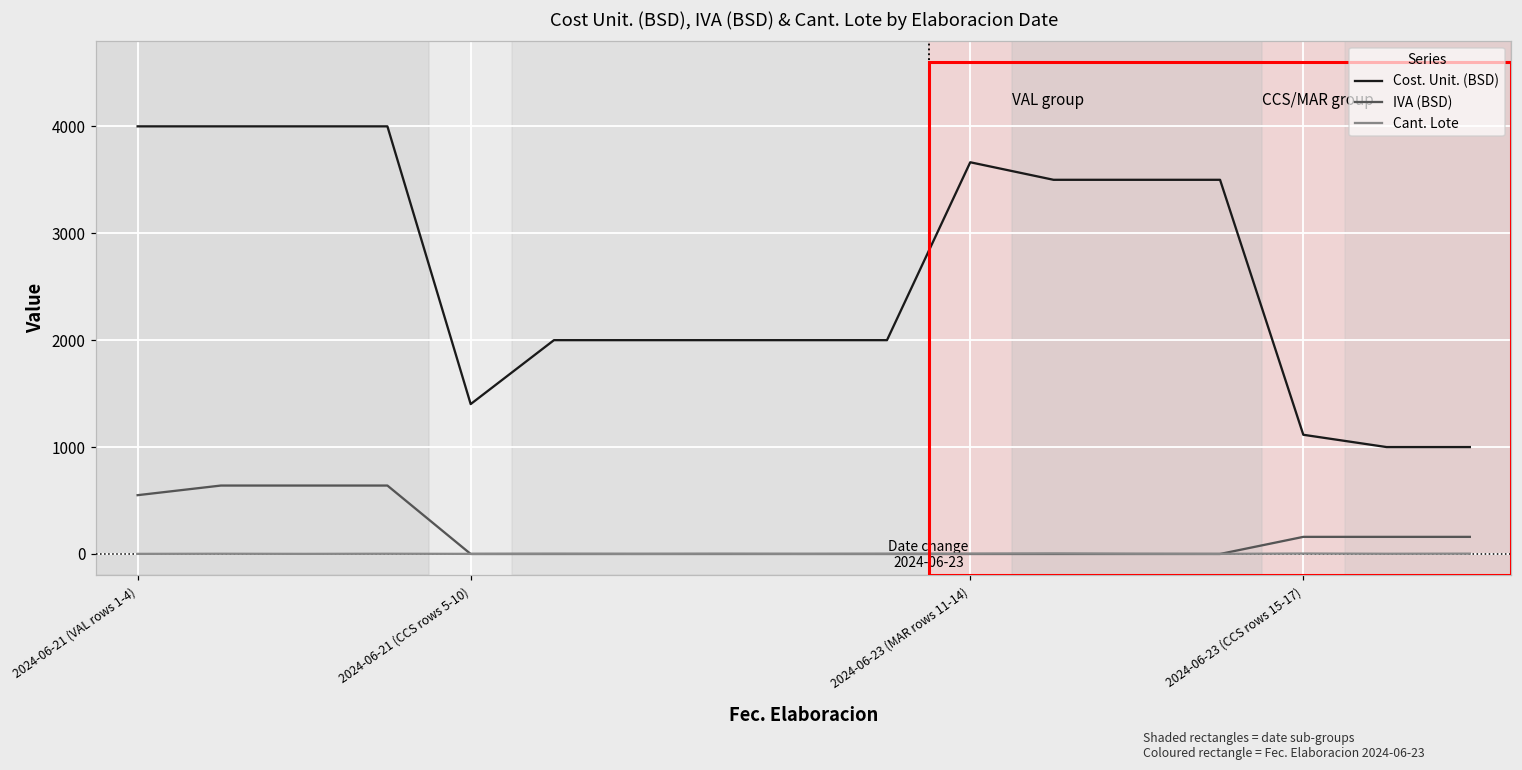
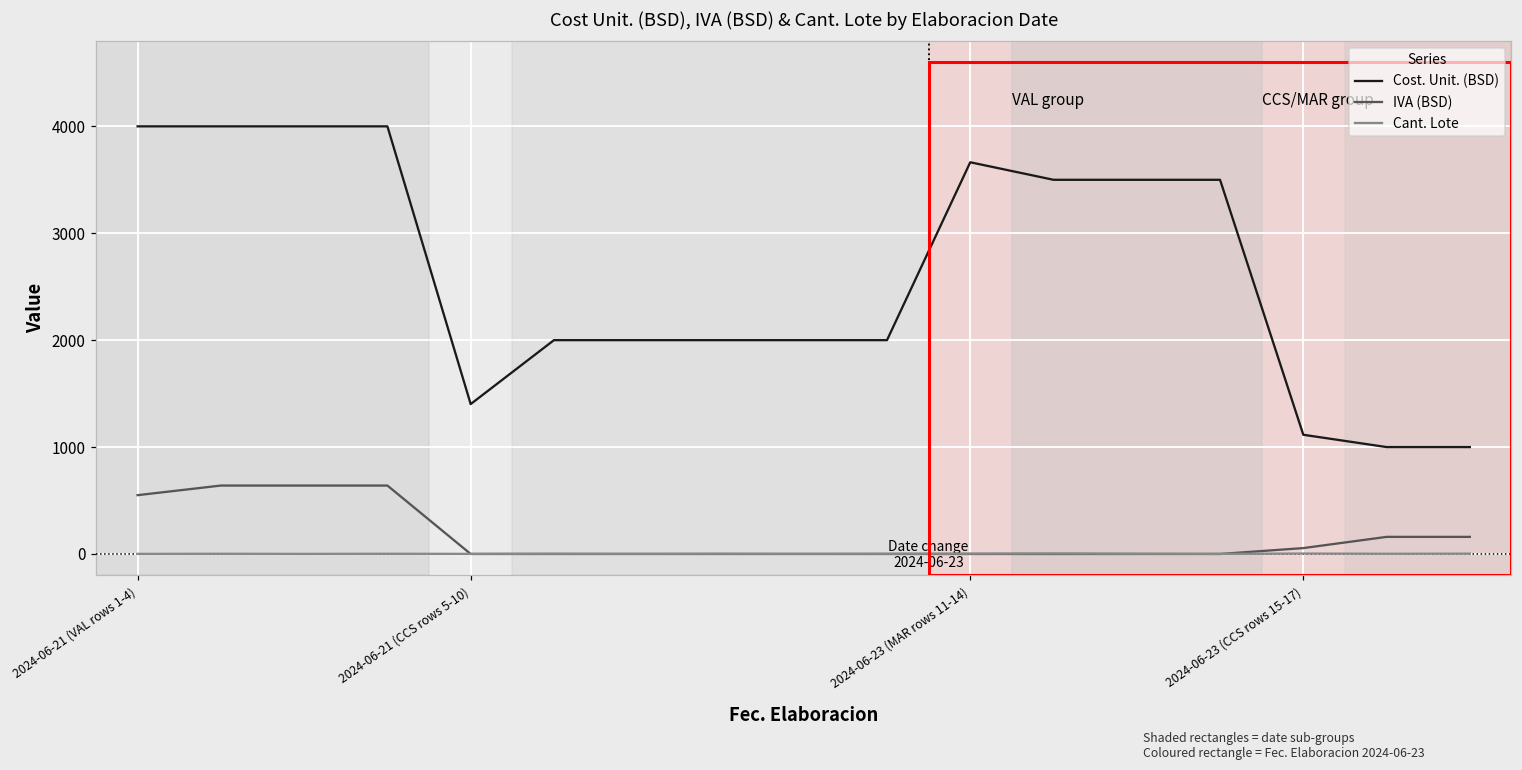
  {
    "Cost. Unit. (BSD)": {
      "2024-06-21 (VAL rows 1-4)": 4000,
      "2024-06-21 (CCS rows 5-10)": 1400,
      "2024-06-23 (MAR rows 11-14)": 3700,
      "2024-06-23 (CCS rows 15-17)": 1100
    },
    "IVA (BSD)": {
      "2024-06-21 (VAL rows 1-4)": 600,
-     "2024-06-23 (CCS rows 15-17)": 200
+     "2024-06-23 (CCS rows 15-17)": 100
    },
    "Cant. Lote": {
      "2024-06-21 (VAL rows 1-4)": 0,
      "2024-06-23 (CCS rows 15-17)": 0
    }
  }
